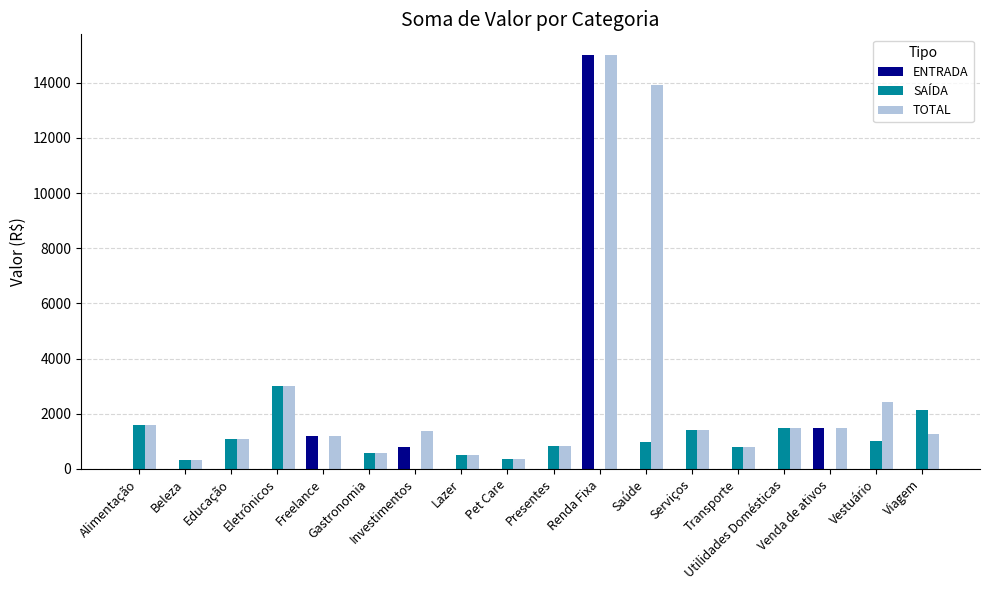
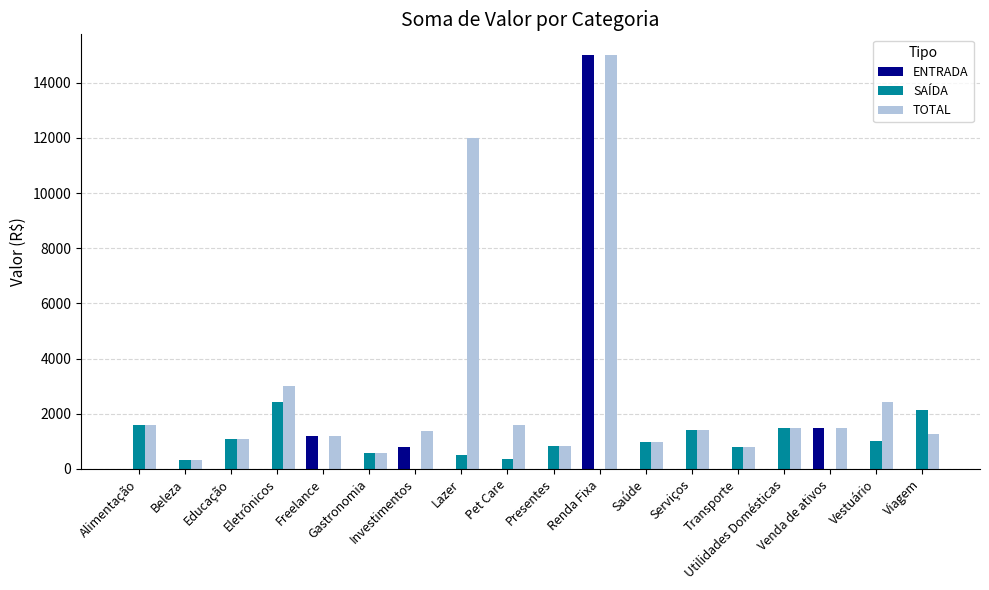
  {
    "ENTRADA": {
      "Alimentação": 0,
      "Beleza": 0,
      "Educação": 0,
      "Eletrônicos": 0,
      "Freelance": 1200,
      "Gastronomia": 0,
      "Investimentos": 800,
      "Lazer": 0,
      "Pet Care": 0,
      "Presentes": 0,
      "Renda Fixa": 15000,
      "Saúde": 0,
      "Serviços": 0,
      "Transporte": 0,
      "Utilidades Domésticas": 0,
      "Venda de ativos": 1500,
      "Vestuário": 0,
      "Viagem": 0
    },
    "SAÍDA": {
      "Alimentação": 1600,
      "Beleza": 300,
      "Educação": 1100,
-     "Eletrônicos": 3000,
+     "Eletrônicos": 2400,
      "Freelance": 0,
      "Gastronomia": 600,
      "Investimentos": 0,
      "Lazer": 500,
      "Pet Care": 400,
      "Presentes": 800,
      "Renda Fixa": 0,
      "Saúde": 1000,
      "Serviços": 1400,
      "Transporte": 800,
      "Utilidades Domésticas": 1500,
      "Venda de ativos": 0,
      "Vestuário": 1000,
      "Viagem": 2100
    },
    "TOTAL": {
      "Alimentação": 1600,
      "Beleza": 300,
      "Educação": 1100,
      "Eletrônicos": 3000,
      "Freelance": 1200,
      "Gastronomia": 600,
      "Investimentos": 1400,
-     "Lazer": 500,
-     "Pet Care": 400,
+     "Lazer": 12000,
+     "Pet Care": 1600,
      "Presentes": 800,
      "Renda Fixa": 15000,
-     "Saúde": 13900,
+     "Saúde": 1000,
      "Serviços": 1400,
      "Transporte": 800,
      "Utilidades Domésticas": 1500,
      "Venda de ativos": 1500,
      "Vestuário": 2400,
      "Viagem": 1300
    }
  }
